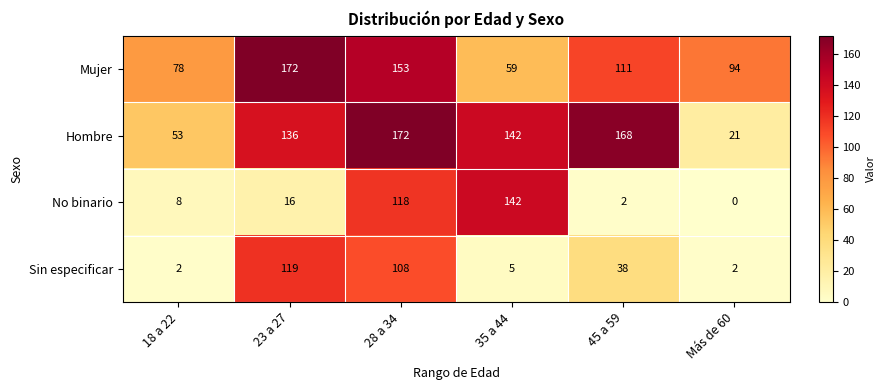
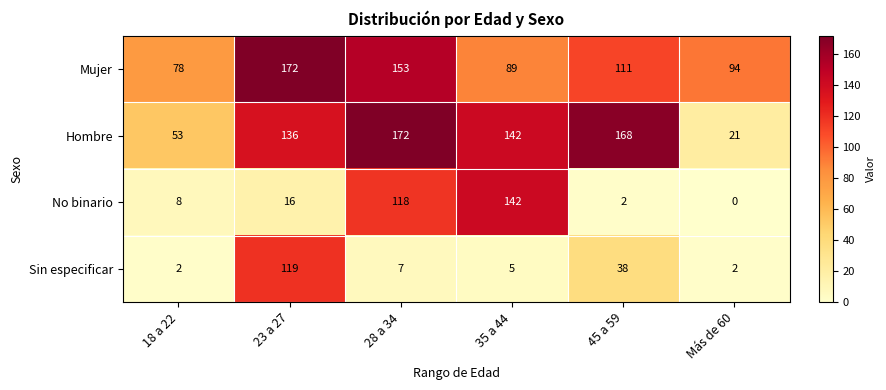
  {
    "Mujer": {
      "18 a 22": 78,
      "23 a 27": 172,
      "28 a 34": 153,
-     "35 a 44": 59,
+     "35 a 44": 89,
      "45 a 59": 111,
      "Más de 60": 94
    },
    "Hombre": {
      "18 a 22": 53,
      "23 a 27": 136,
      "28 a 34": 172,
      "35 a 44": 142,
      "45 a 59": 168,
      "Más de 60": 21
    },
    "No binario": {
      "18 a 22": 8,
      "23 a 27": 16,
      "28 a 34": 118,
      "35 a 44": 142,
      "45 a 59": 2,
      "Más de 60": 0
    },
    "Sin especificar": {
      "18 a 22": 2,
      "23 a 27": 119,
-     "28 a 34": 108,
+     "28 a 34": 7,
      "35 a 44": 5,
      "45 a 59": 38,
      "Más de 60": 2
    }
  }
